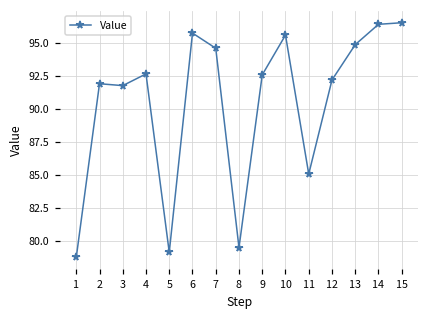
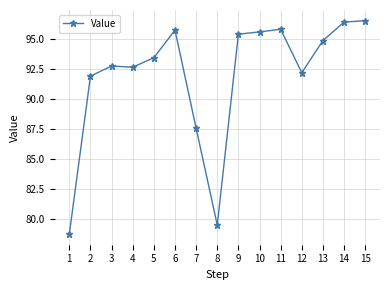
  {
    "1": 78.7,
    "2": 91.9,
-   "3": 91.8,
+   "3": 92.8,
    "4": 92.7,
-   "5": 79.1,
+   "5": 93.5,
    "6": 95.8,
-   "7": 94.6,
+   "7": 87.6,
    "8": 79.5,
-   "9": 92.6,
+   "9": 95.4,
    "10": 95.6,
-   "11": 85.1,
+   "11": 95.8,
    "12": 92.2,
    "13": 94.9,
    "14": 96.4,
    "15": 96.6
  }
